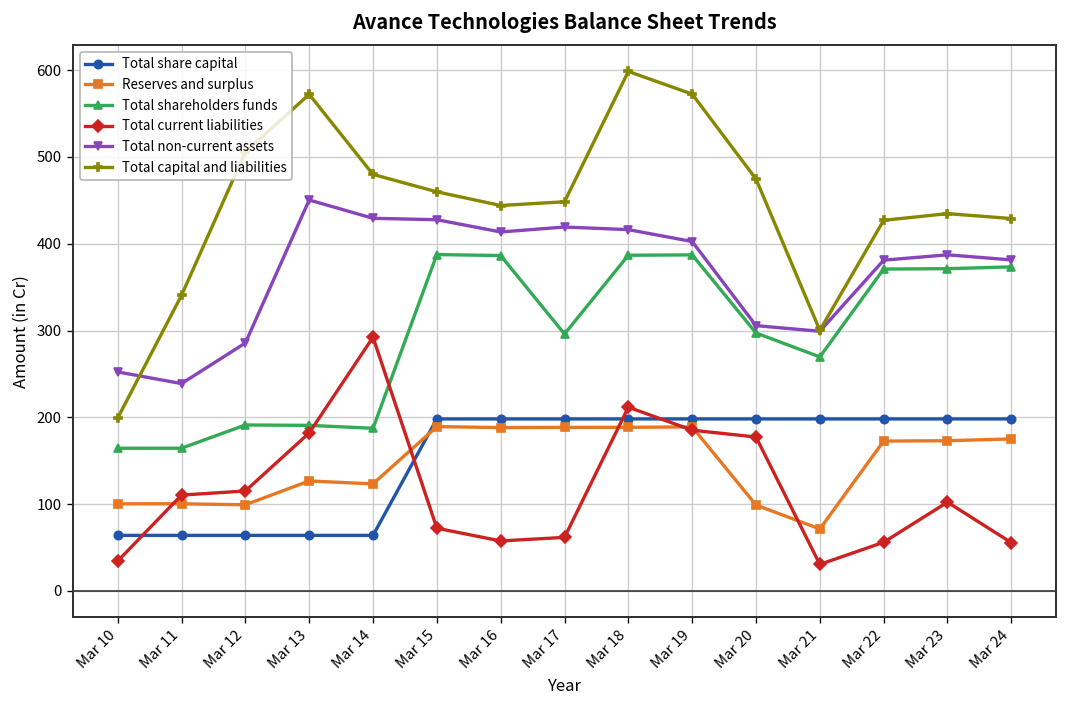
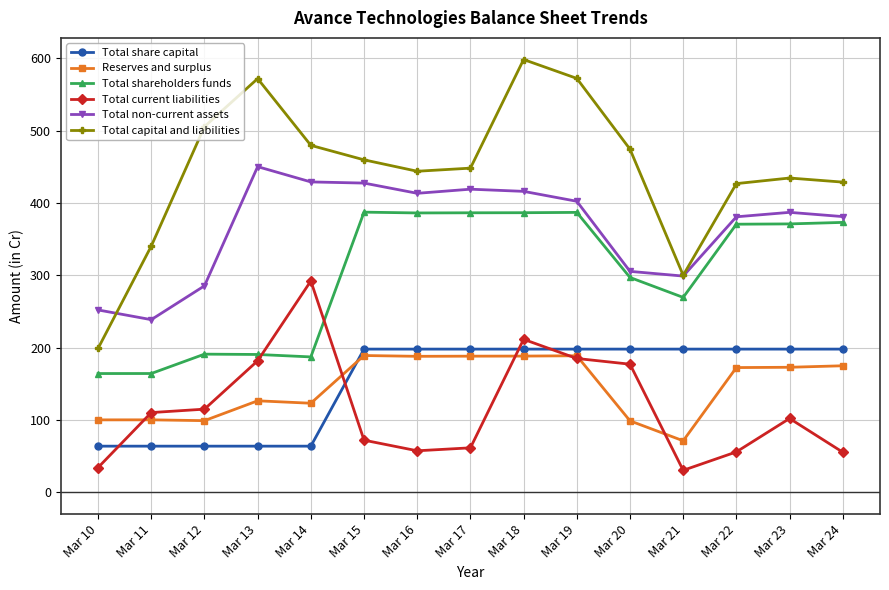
  {
    "Total share capital": {
      "Mar 10": 60,
      "Mar 11": 60,
      "Mar 12": 60,
      "Mar 13": 60,
      "Mar 14": 60,
      "Mar 15": 200,
      "Mar 16": 200,
      "Mar 17": 200,
      "Mar 18": 200,
      "Mar 19": 200,
      "Mar 20": 200,
      "Mar 21": 200,
      "Mar 22": 200,
      "Mar 23": 200,
      "Mar 24": 200
    },
    "Reserves and surplus": {
      "Mar 10": 100,
      "Mar 11": 100,
      "Mar 12": 100,
      "Mar 13": 130,
      "Mar 14": 120,
      "Mar 15": 190,
      "Mar 16": 190,
      "Mar 17": 190,
      "Mar 18": 190,
      "Mar 19": 190,
      "Mar 20": 100,
      "Mar 21": 70,
      "Mar 22": 170,
      "Mar 23": 170,
      "Mar 24": 180
    },
    "Total shareholders funds": {
      "Mar 10": 160,
      "Mar 11": 160,
      "Mar 12": 190,
      "Mar 13": 190,
      "Mar 14": 190,
      "Mar 15": 390,
      "Mar 16": 390,
-     "Mar 17": 300,
+     "Mar 17": 390,
      "Mar 18": 390,
      "Mar 19": 390,
      "Mar 20": 300,
      "Mar 21": 270,
      "Mar 22": 370,
      "Mar 23": 370,
      "Mar 24": 370
    },
    "Total current liabilities": {
      "Mar 10": 30,
      "Mar 11": 110,
      "Mar 12": 120,
      "Mar 13": 180,
      "Mar 14": 290,
      "Mar 15": 70,
      "Mar 16": 60,
      "Mar 17": 60,
      "Mar 18": 210,
      "Mar 19": 190,
      "Mar 20": 180,
      "Mar 21": 30,
      "Mar 22": 60,
      "Mar 23": 100,
      "Mar 24": 60
    },
    "Total non-current assets": {
      "Mar 10": 250,
      "Mar 11": 240,
      "Mar 12": 290,
      "Mar 13": 450,
      "Mar 14": 430,
      "Mar 15": 430,
      "Mar 16": 410,
      "Mar 17": 420,
      "Mar 18": 420,
      "Mar 19": 400,
      "Mar 20": 310,
      "Mar 22": 380,
      "Mar 23": 390,
      "Mar 24": 380
    },
    "Total capital and liabilities": {
      "Mar 10": 200,
      "Mar 11": 340,
      "Mar 13": 570,
      "Mar 14": 480,
      "Mar 15": 460,
      "Mar 16": 440,
      "Mar 17": 450,
      "Mar 18": 600,
      "Mar 19": 570,
      "Mar 20": 470,
      "Mar 22": 430,
      "Mar 23": 430,
      "Mar 24": 430
    }
  }
